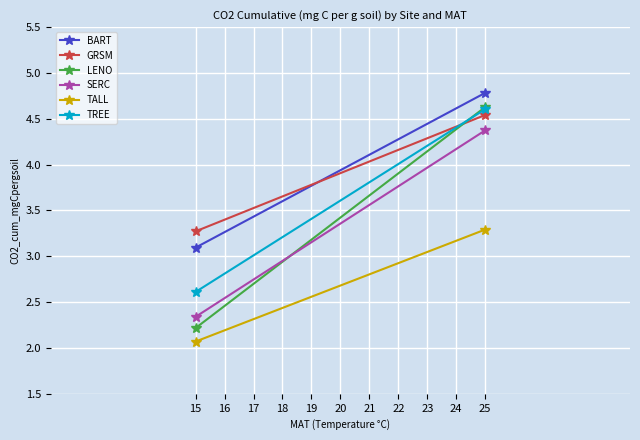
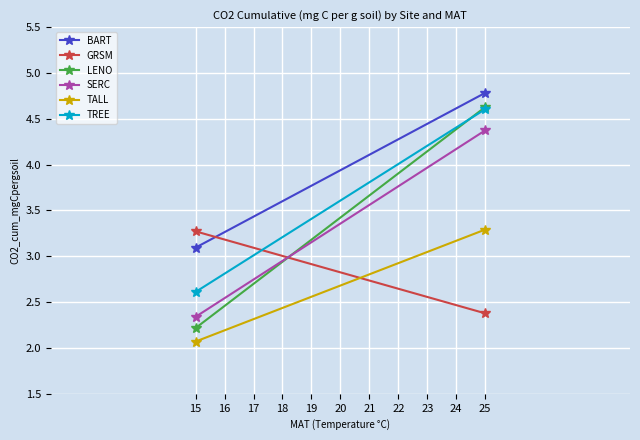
  {
    "BART": {
      "15": 3.1,
      "25": 4.8
    },
    "GRSM": {
      "15": 3.3,
-     "25": 4.5
+     "25": 2.4
    },
    "LENO": {
      "15": 2.2
    },
    "SERC": {
      "15": 2.3,
      "25": 4.4
    },
    "TALL": {
      "15": 2.1,
      "25": 3.3
    },
    "TREE": {
      "15": 2.6
    }
  }
